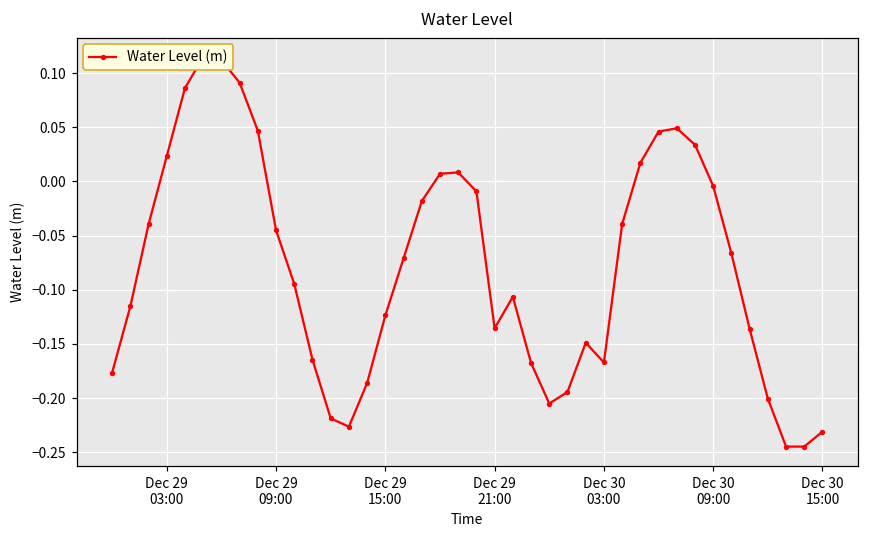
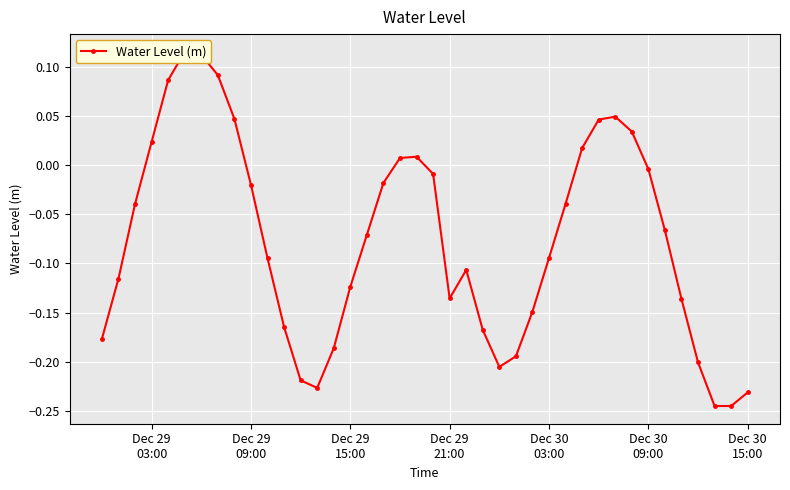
  {
    "Dec 29 03:00": 0.02,
-   "Dec 29 09:00": -0.05,
+   "Dec 29 09:00": -0.02,
    "Dec 29 15:00": -0.12,
    "Dec 29 21:00": -0.14,
-   "Dec 30 03:00": -0.17,
+   "Dec 30 03:00": -0.09,
    "Dec 30 09:00": 0.00,
    "Dec 30 15:00": -0.23
  }
